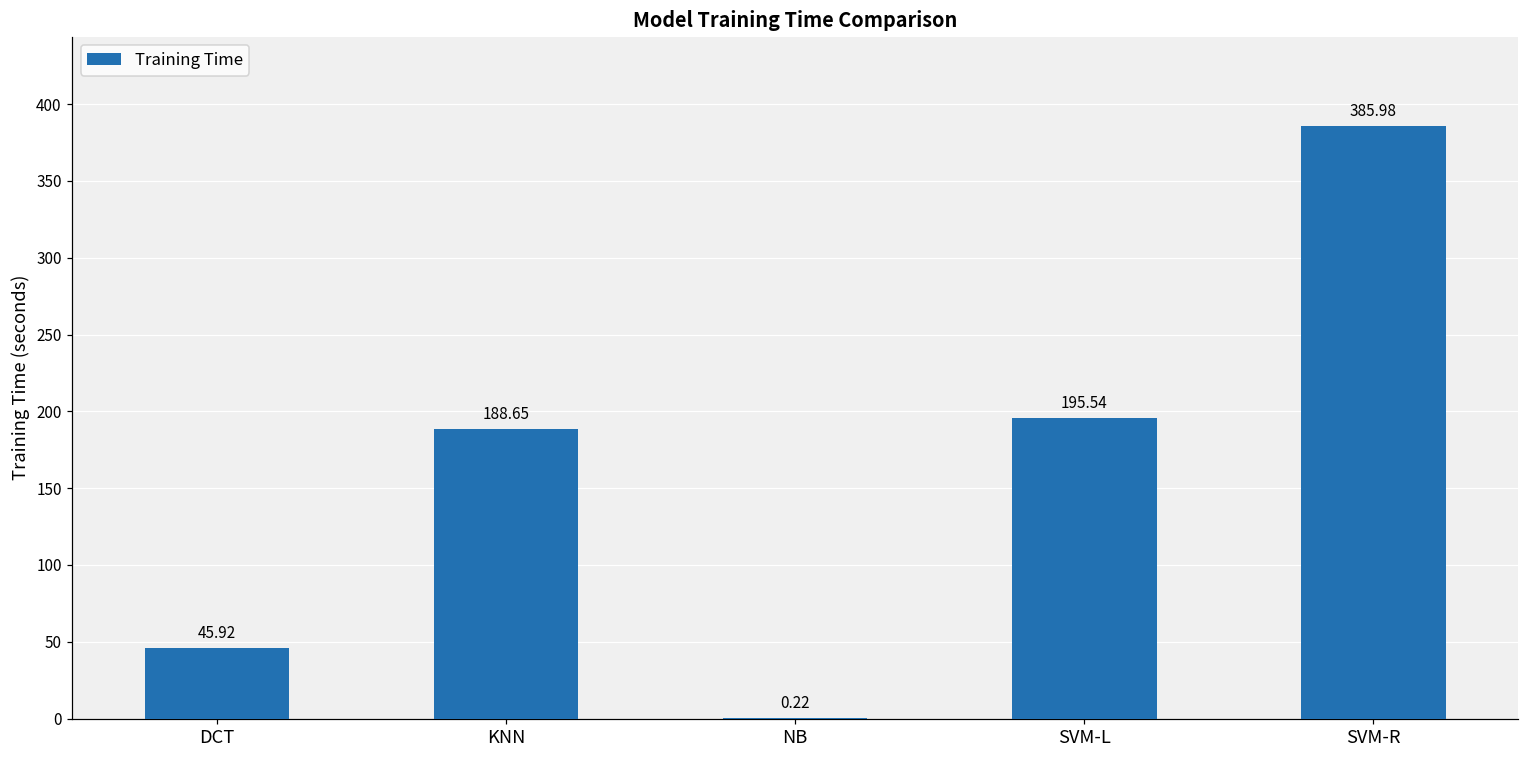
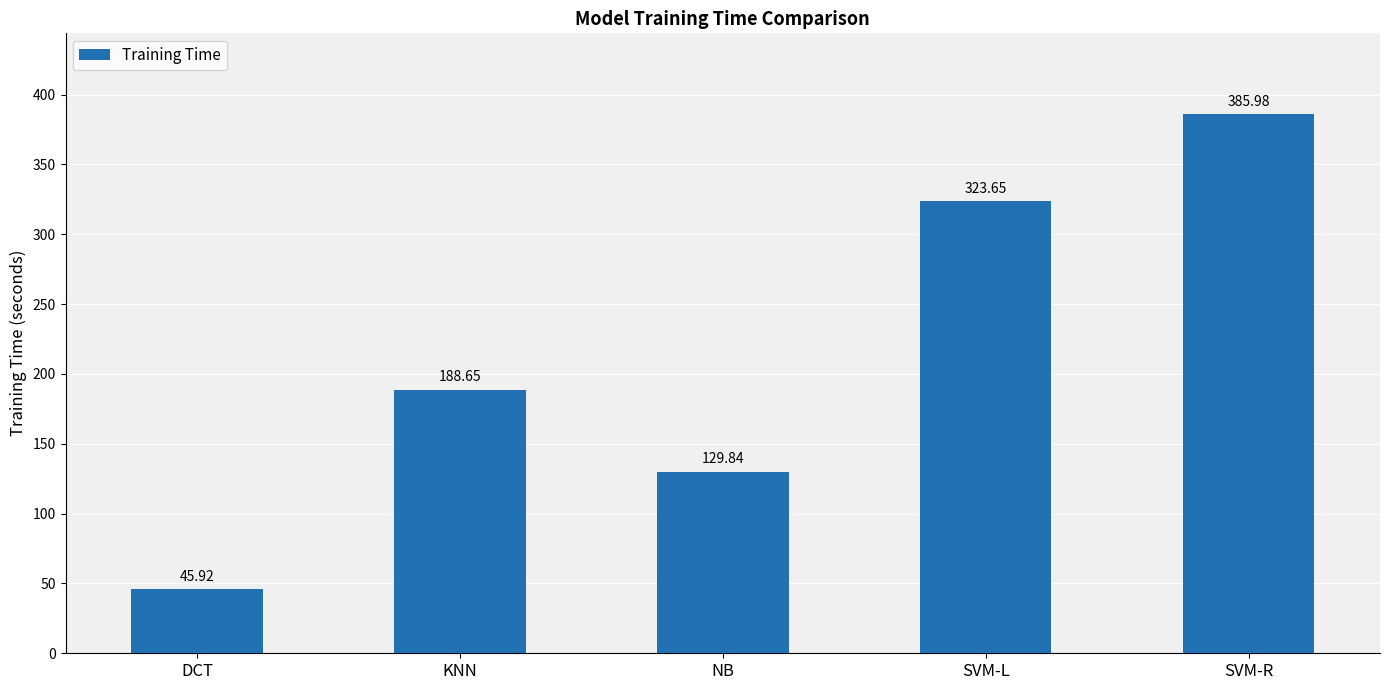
  {
    "DCT": 45.92,
    "KNN": 188.65,
-   "NB": 0.22,
-   "SVM-L": 195.54,
+   "NB": 129.84,
+   "SVM-L": 323.65,
    "SVM-R": 385.98
  }
